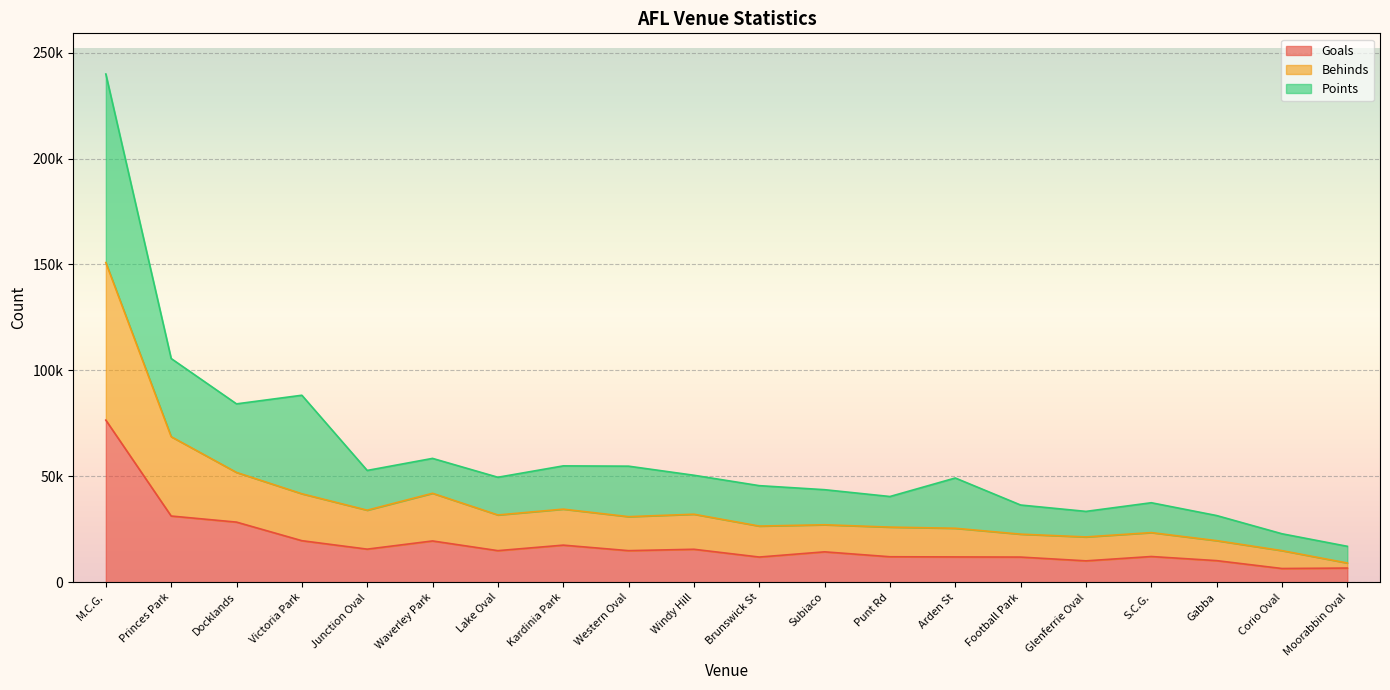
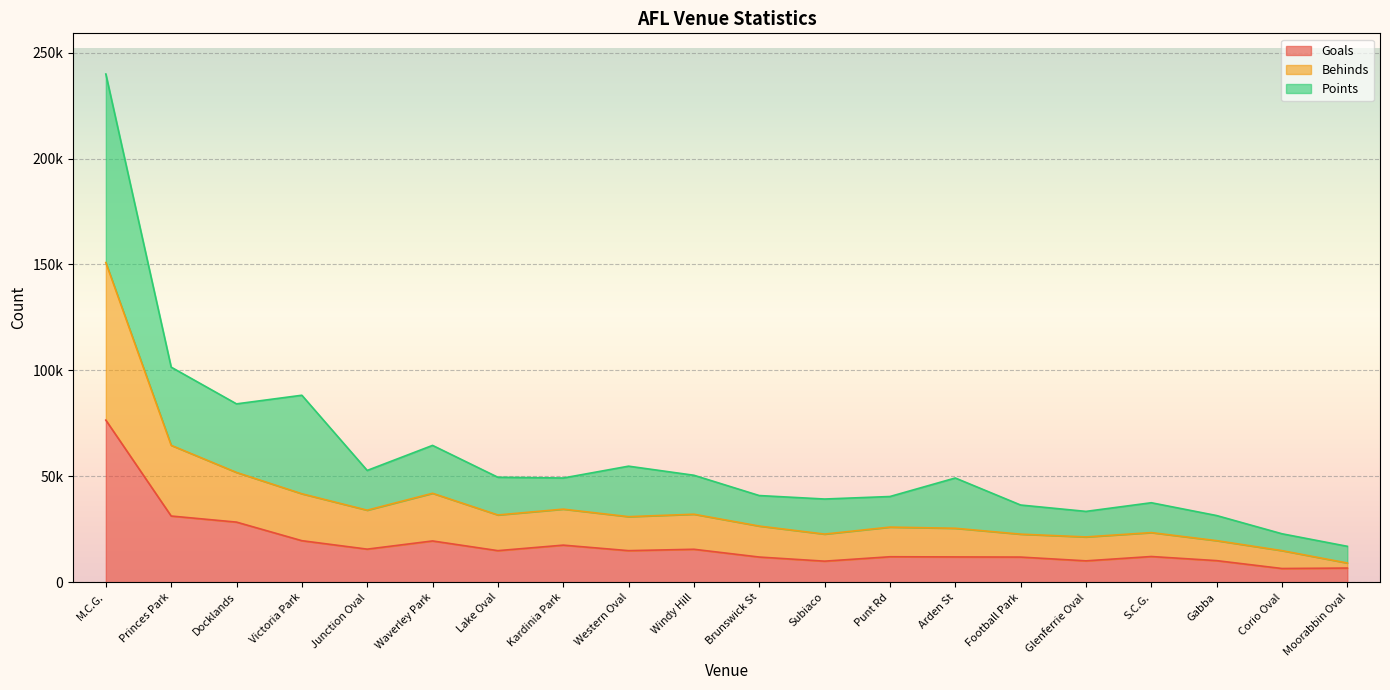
  {
    "Goals": {
      "M.C.G.": 77000,
      "Princes Park": 31000,
      "Docklands": 28000,
      "Victoria Park": 20000,
      "Junction Oval": 16000,
      "Waverley Park": 20000,
      "Lake Oval": 15000,
      "Kardinia Park": 18000,
      "Western Oval": 15000,
      "Windy Hill": 16000,
      "Brunswick St": 12000,
-     "Subiaco": 14000,
+     "Subiaco": 10000,
      "Punt Rd": 12000,
      "Arden St": 12000,
      "Football Park": 12000,
      "Glenferrie Oval": 10000,
      "S.C.G.": 12000,
      "Gabba": 10000,
      "Corio Oval": 7000,
      "Moorabbin Oval": 7000
    },
    "Behinds": {
      "M.C.G.": 74000,
-     "Princes Park": 37000,
+     "Princes Park": 33000,
      "Docklands": 23000,
      "Victoria Park": 22000,
      "Junction Oval": 18000,
      "Waverley Park": 22000,
      "Lake Oval": 17000,
      "Kardinia Park": 17000,
      "Western Oval": 16000,
      "Windy Hill": 17000,
      "Brunswick St": 15000,
      "Subiaco": 13000,
      "Punt Rd": 14000,
      "Arden St": 14000,
      "Football Park": 11000,
      "Glenferrie Oval": 11000,
      "S.C.G.": 11000,
      "Gabba": 9000,
      "Corio Oval": 8000,
      "Moorabbin Oval": 2000
    },
    "Points": {
      "M.C.G.": 89000,
      "Princes Park": 37000,
      "Docklands": 32000,
      "Victoria Park": 46000,
      "Junction Oval": 19000,
-     "Waverley Park": 16000,
+     "Waverley Park": 23000,
      "Lake Oval": 18000,
-     "Kardinia Park": 20000,
+     "Kardinia Park": 15000,
      "Western Oval": 24000,
      "Windy Hill": 18000,
-     "Brunswick St": 19000,
+     "Brunswick St": 14000,
      "Subiaco": 17000,
      "Punt Rd": 14000,
      "Arden St": 24000,
      "Football Park": 14000,
      "Glenferrie Oval": 12000,
      "S.C.G.": 14000,
      "Gabba": 12000,
      "Corio Oval": 8000,
      "Moorabbin Oval": 8000
    }
  }
